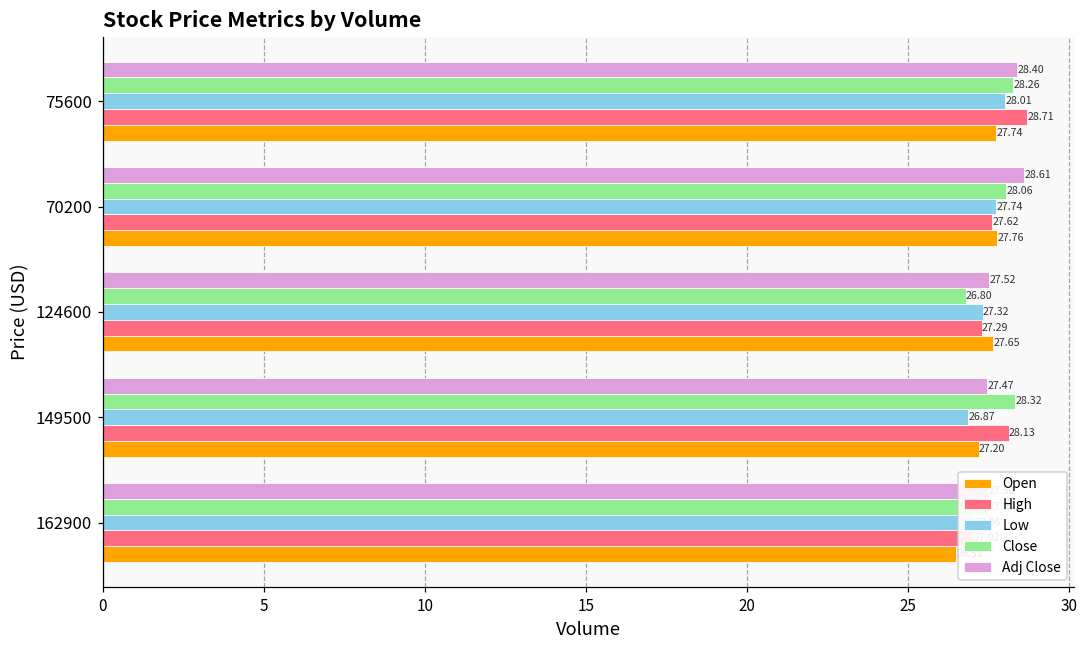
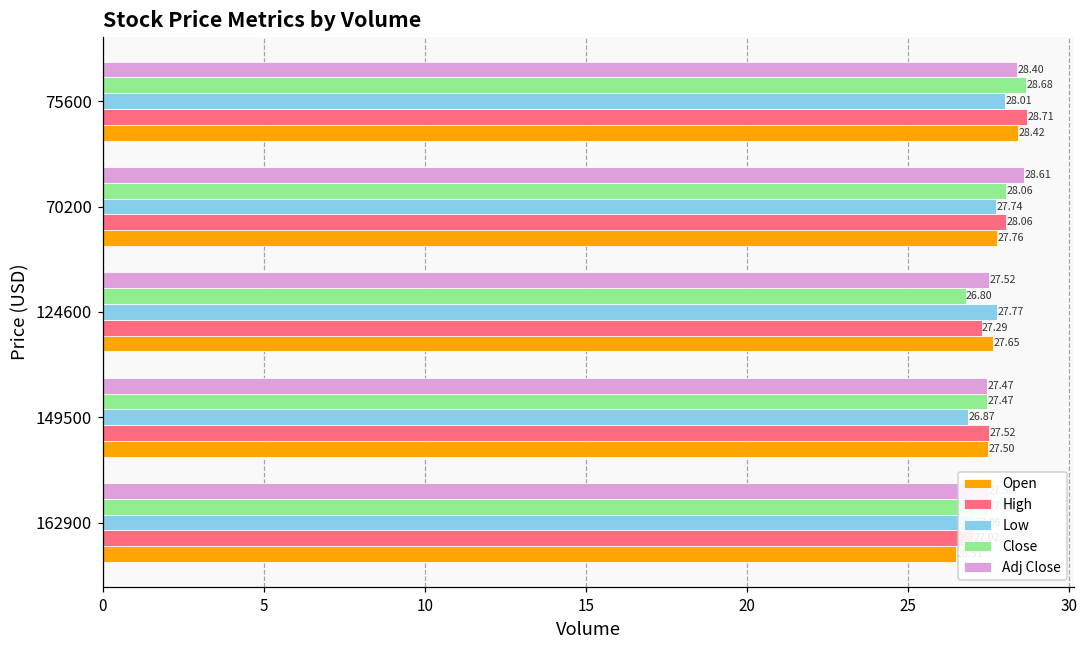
  {
    "Open": {
-     "75600": 27.74,
+     "75600": 28.42,
      "70200": 27.76,
      "124600": 27.65,
-     "149500": 27.20
+     "149500": 27.50
    },
    "High": {
      "75600": 28.71,
-     "70200": 27.62,
+     "70200": 28.06,
      "124600": 27.29,
-     "149500": 28.13
+     "149500": 27.52
    },
    "Low": {
      "75600": 28.01,
      "70200": 27.74,
-     "124600": 27.32,
+     "124600": 27.77,
      "149500": 26.87
    },
    "Close": {
-     "75600": 28.26,
+     "75600": 28.68,
      "70200": 28.06,
      "124600": 26.80,
-     "149500": 28.32
+     "149500": 27.47
    },
    "Adj Close": {
      "75600": 28.40,
      "70200": 28.61,
      "124600": 27.52,
      "149500": 27.47
    }
  }
